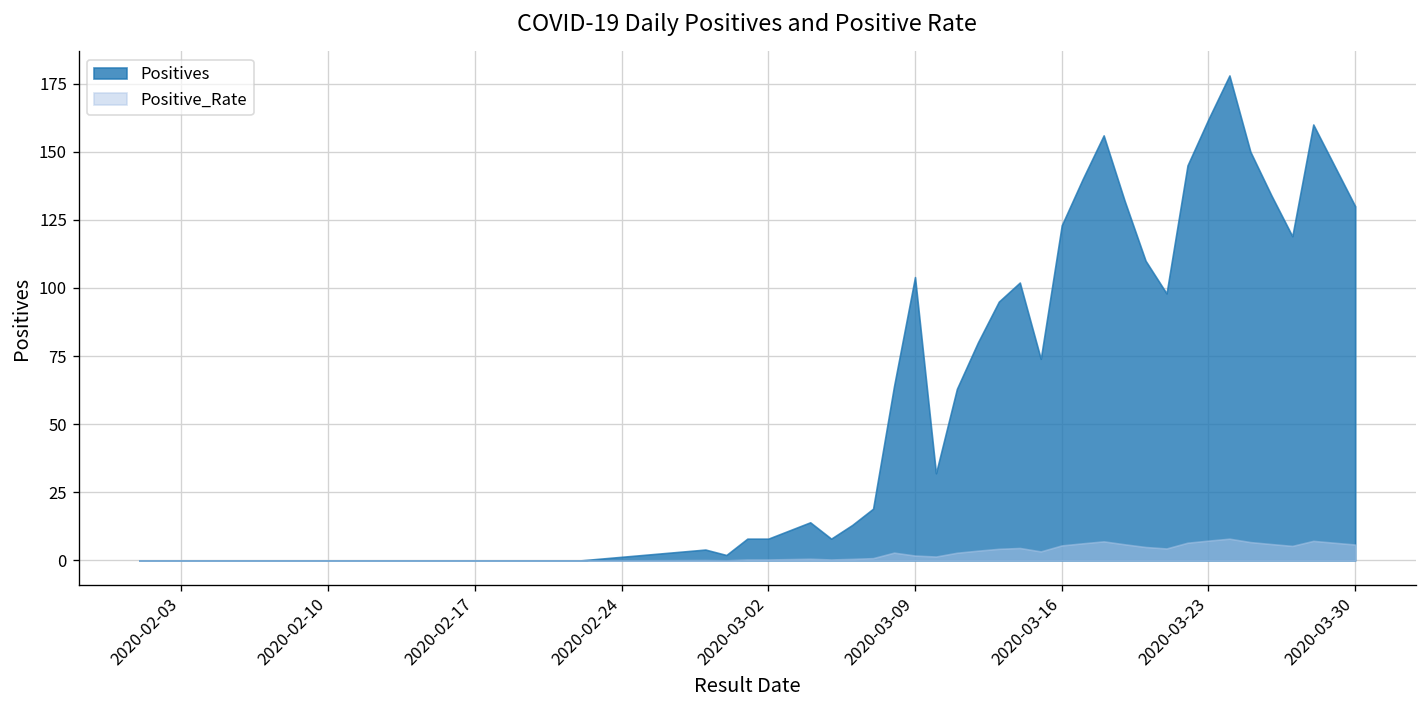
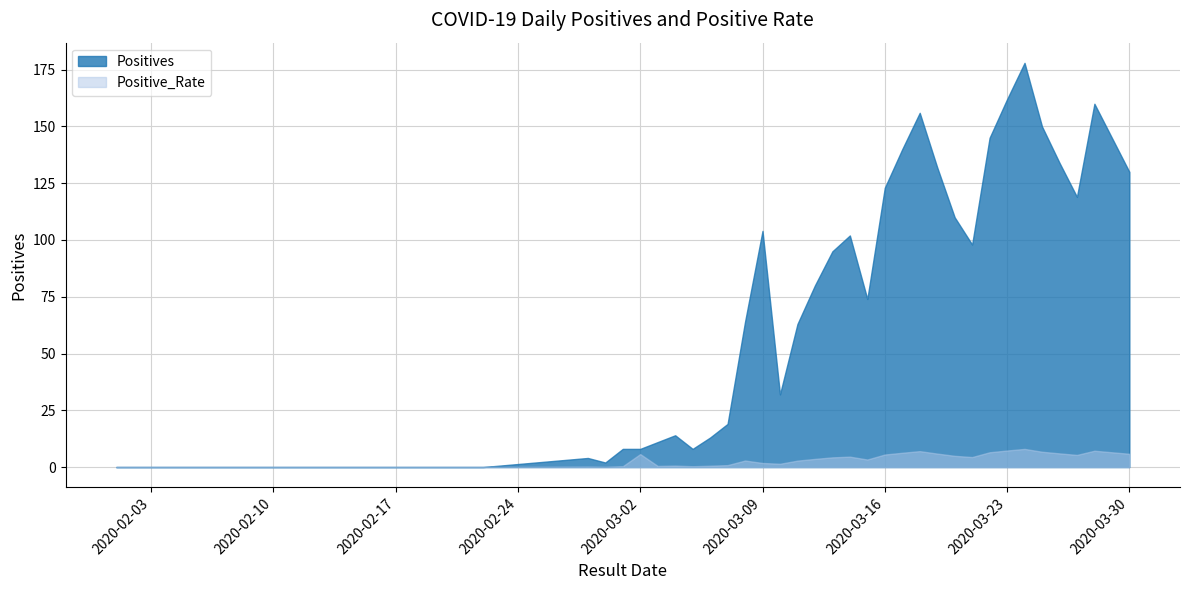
  {
    "Positives": {
      "2020-03-02": 8,
      "2020-03-09": 104,
      "2020-03-16": 123,
      "2020-03-23": 162,
      "2020-03-30": 130
    },
    "Positive_Rate": {
-     "2020-03-02": 0,
+     "2020-03-02": 6,
      "2020-03-09": 2,
      "2020-03-16": 6,
      "2020-03-23": 7,
      "2020-03-30": 6
    }
  }
